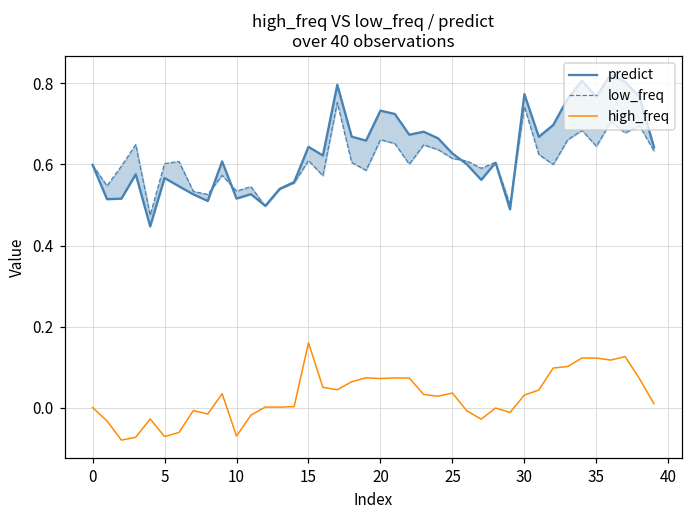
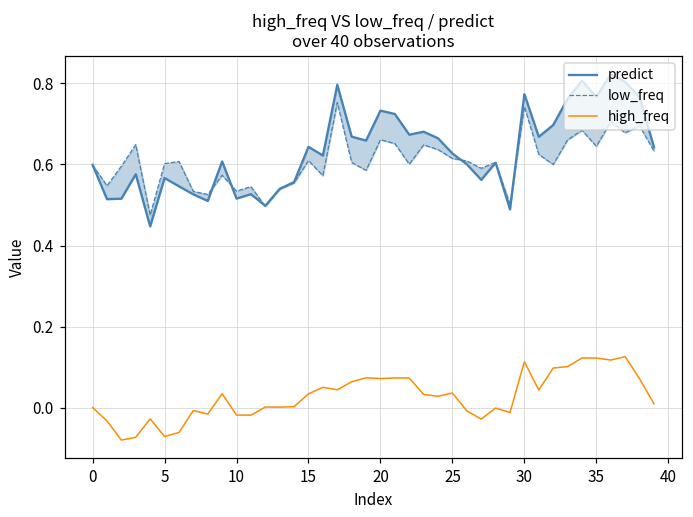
  {
    "high_freq": {
      "0": 0.00,
      "5": -0.07,
-     "10": -0.07,
-     "15": 0.16,
+     "10": -0.02,
+     "15": 0.03,
      "20": 0.07,
      "25": 0.04,
-     "30": 0.03,
+     "30": 0.11,
      "35": 0.12
    }
  }
